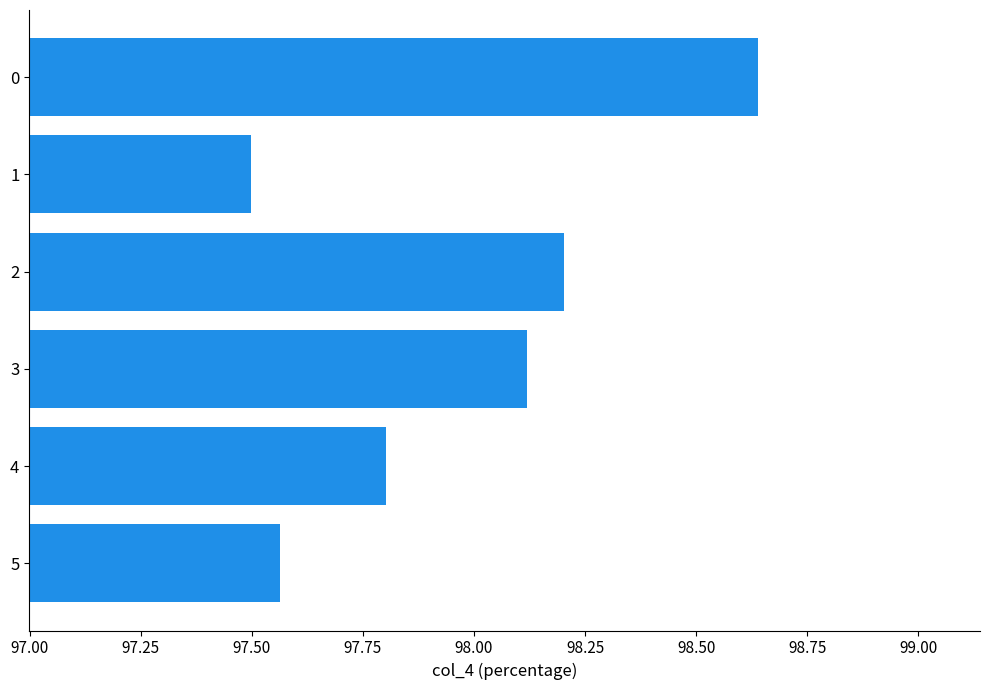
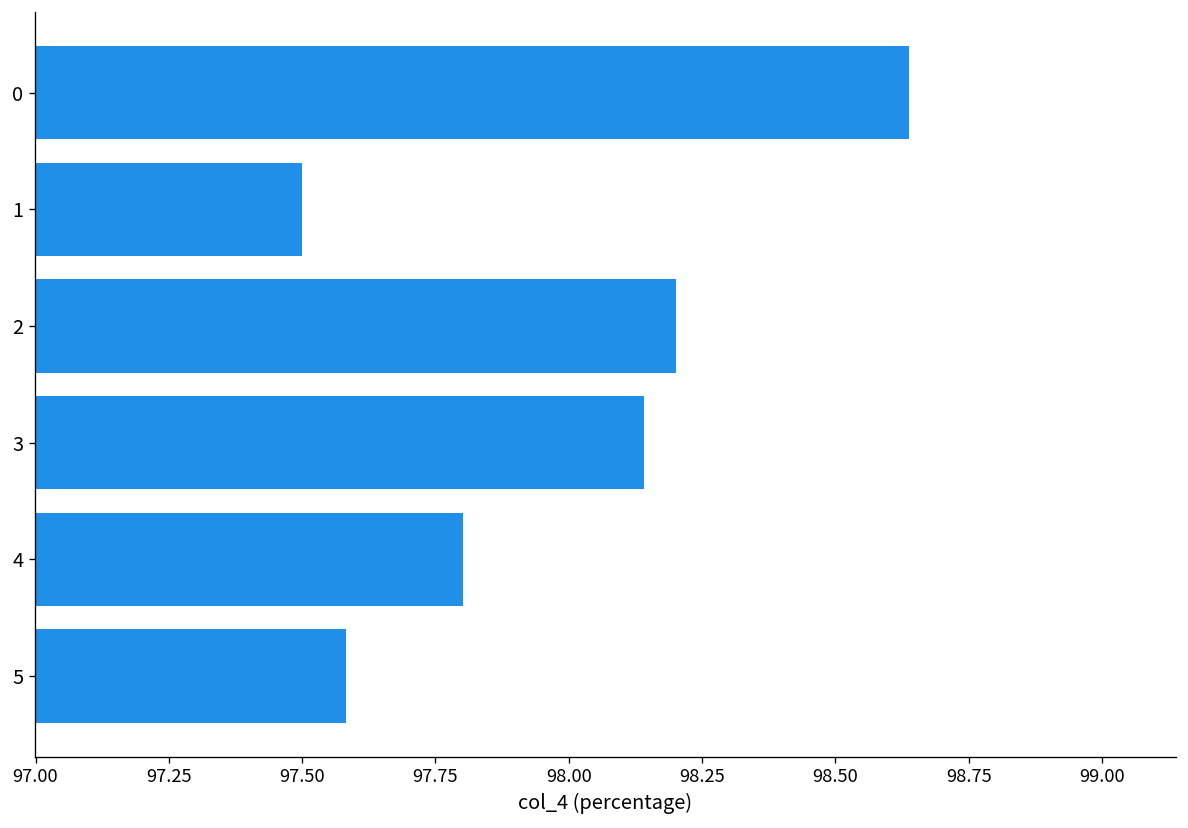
  {
    "0": 98.64,
    "1": 97.50,
    "2": 98.20,
-   "3": 98.12,
+   "3": 98.14,
    "4": 97.80,
-   "5": 97.56
+   "5": 97.58
  }
